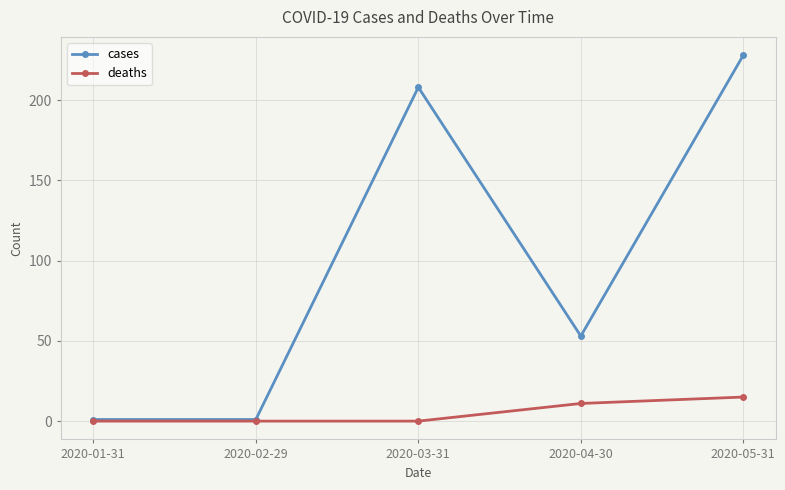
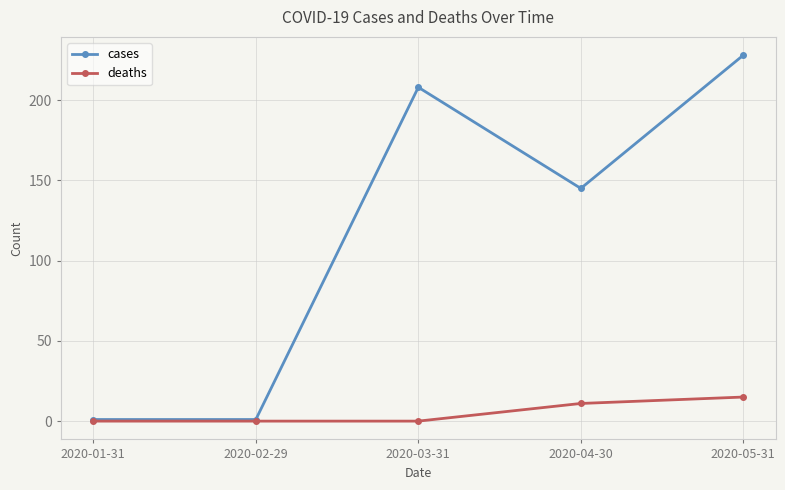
  {
    "cases": {
      "2020-03-31": 208,
-     "2020-04-30": 53,
+     "2020-04-30": 145,
      "2020-05-31": 228
    },
    "deaths": {
      "2020-03-31": 0,
      "2020-04-30": 11,
      "2020-05-31": 15
    }
  }
